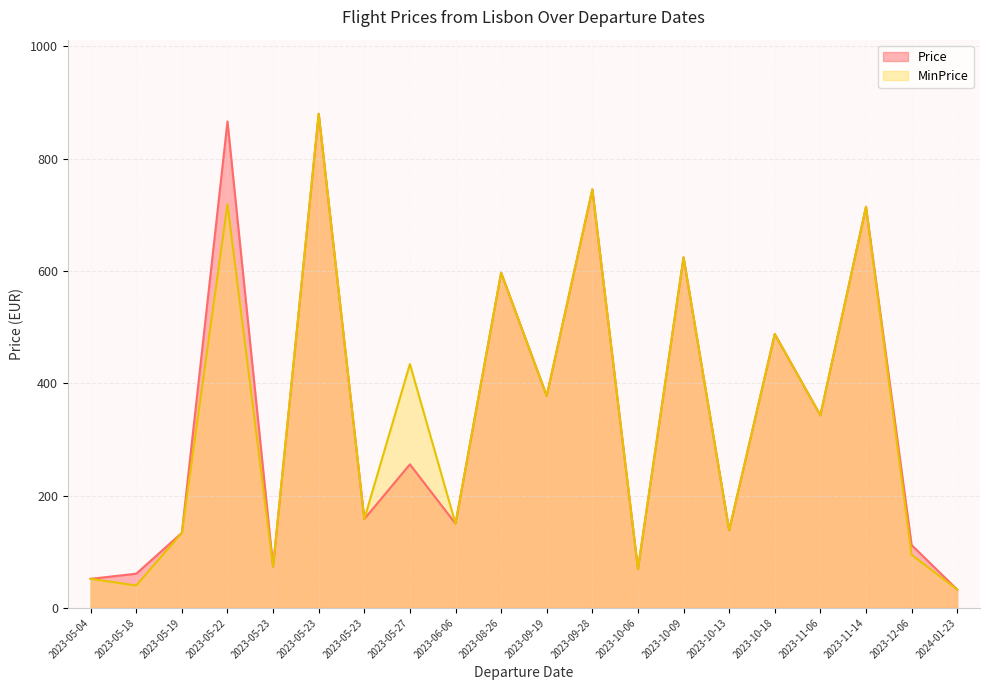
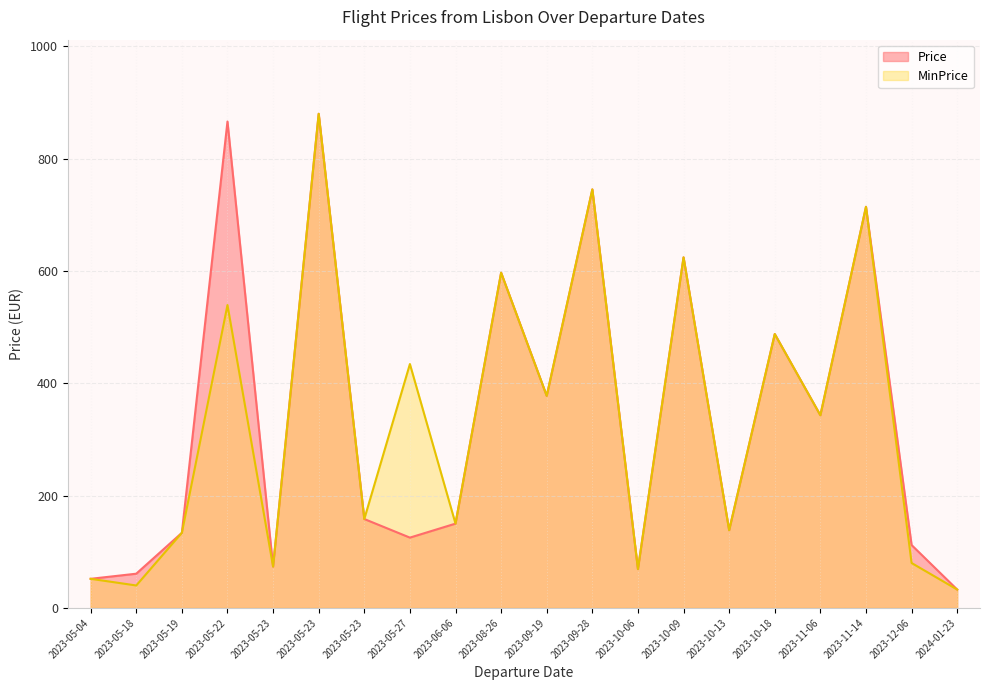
  {
    "Price": {
      "2023-05-18": 60,
      "2023-05-22": 870,
-     "2023-05-27": 260,
+     "2023-05-27": 130,
      "2023-12-06": 110
    },
    "MinPrice": {
      "2023-05-18": 40,
-     "2023-05-22": 720,
+     "2023-05-22": 540,
      "2023-05-27": 430,
-     "2023-12-06": 90
+     "2023-12-06": 80
    }
  }
